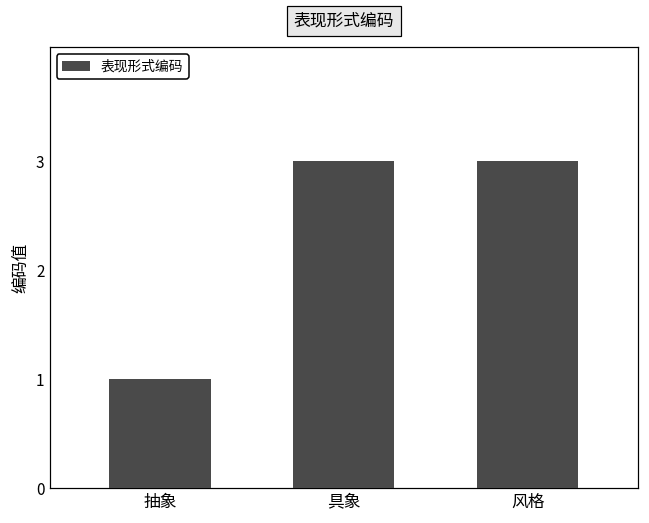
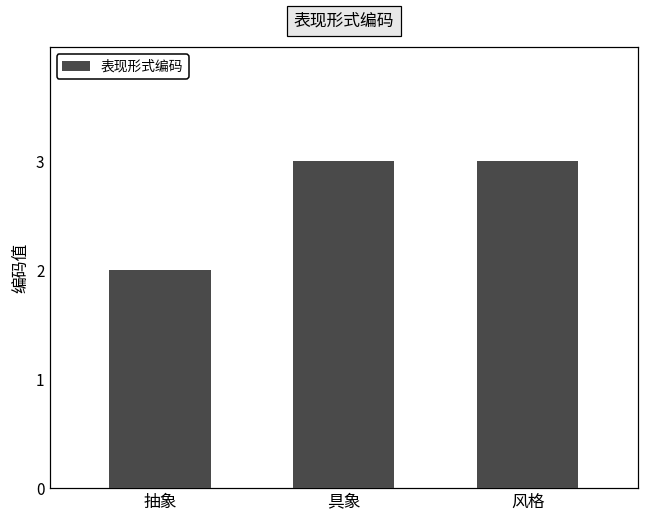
  {
-   "抽象": 1,
+   "抽象": 2,
    "具象": 3,
    "风格": 3
  }
